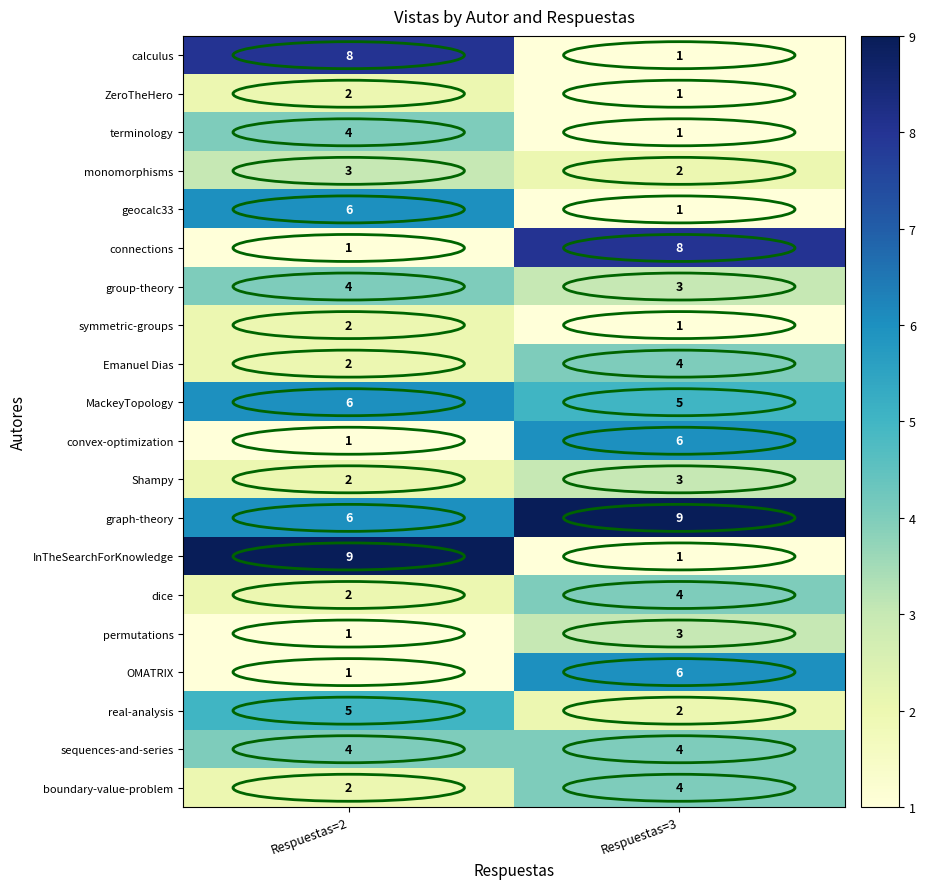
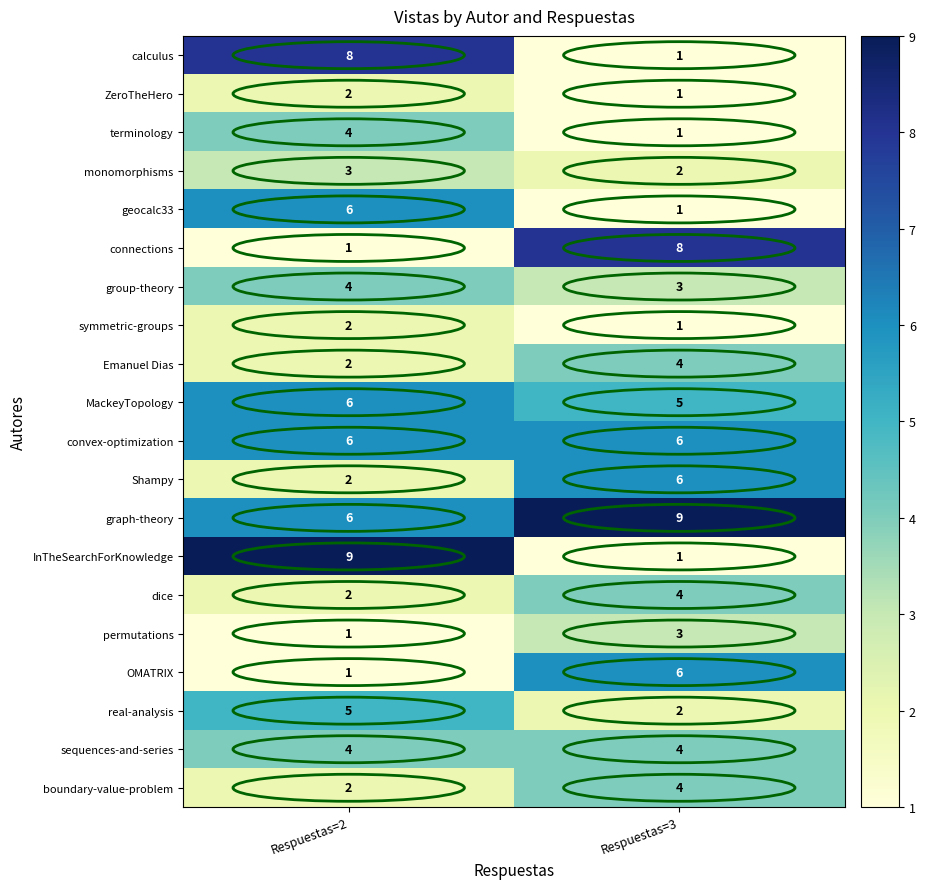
  {
    "calculus": {
      "Respuestas=2": 8,
      "Respuestas=3": 1
    },
    "ZeroTheHero": {
      "Respuestas=2": 2,
      "Respuestas=3": 1
    },
    "terminology": {
      "Respuestas=2": 4,
      "Respuestas=3": 1
    },
    "monomorphisms": {
      "Respuestas=2": 3,
      "Respuestas=3": 2
    },
    "geocalc33": {
      "Respuestas=2": 6,
      "Respuestas=3": 1
    },
    "connections": {
      "Respuestas=2": 1,
      "Respuestas=3": 8
    },
    "group-theory": {
      "Respuestas=2": 4,
      "Respuestas=3": 3
    },
    "symmetric-groups": {
      "Respuestas=2": 2,
      "Respuestas=3": 1
    },
    "Emanuel Dias": {
      "Respuestas=2": 2,
      "Respuestas=3": 4
    },
    "MackeyTopology": {
      "Respuestas=2": 6,
      "Respuestas=3": 5
    },
    "convex-optimization": {
-     "Respuestas=2": 1,
+     "Respuestas=2": 6,
      "Respuestas=3": 6
    },
    "Shampy": {
      "Respuestas=2": 2,
-     "Respuestas=3": 3
+     "Respuestas=3": 6
    },
    "graph-theory": {
      "Respuestas=2": 6,
      "Respuestas=3": 9
    },
    "InTheSearchForKnowledge": {
      "Respuestas=2": 9,
      "Respuestas=3": 1
    },
    "dice": {
      "Respuestas=2": 2,
      "Respuestas=3": 4
    },
    "permutations": {
      "Respuestas=2": 1,
      "Respuestas=3": 3
    },
    "OMATRIX": {
      "Respuestas=2": 1,
      "Respuestas=3": 6
    },
    "real-analysis": {
      "Respuestas=2": 5,
      "Respuestas=3": 2
    },
    "sequences-and-series": {
      "Respuestas=2": 4,
      "Respuestas=3": 4
    },
    "boundary-value-problem": {
      "Respuestas=2": 2,
      "Respuestas=3": 4
    }
  }
